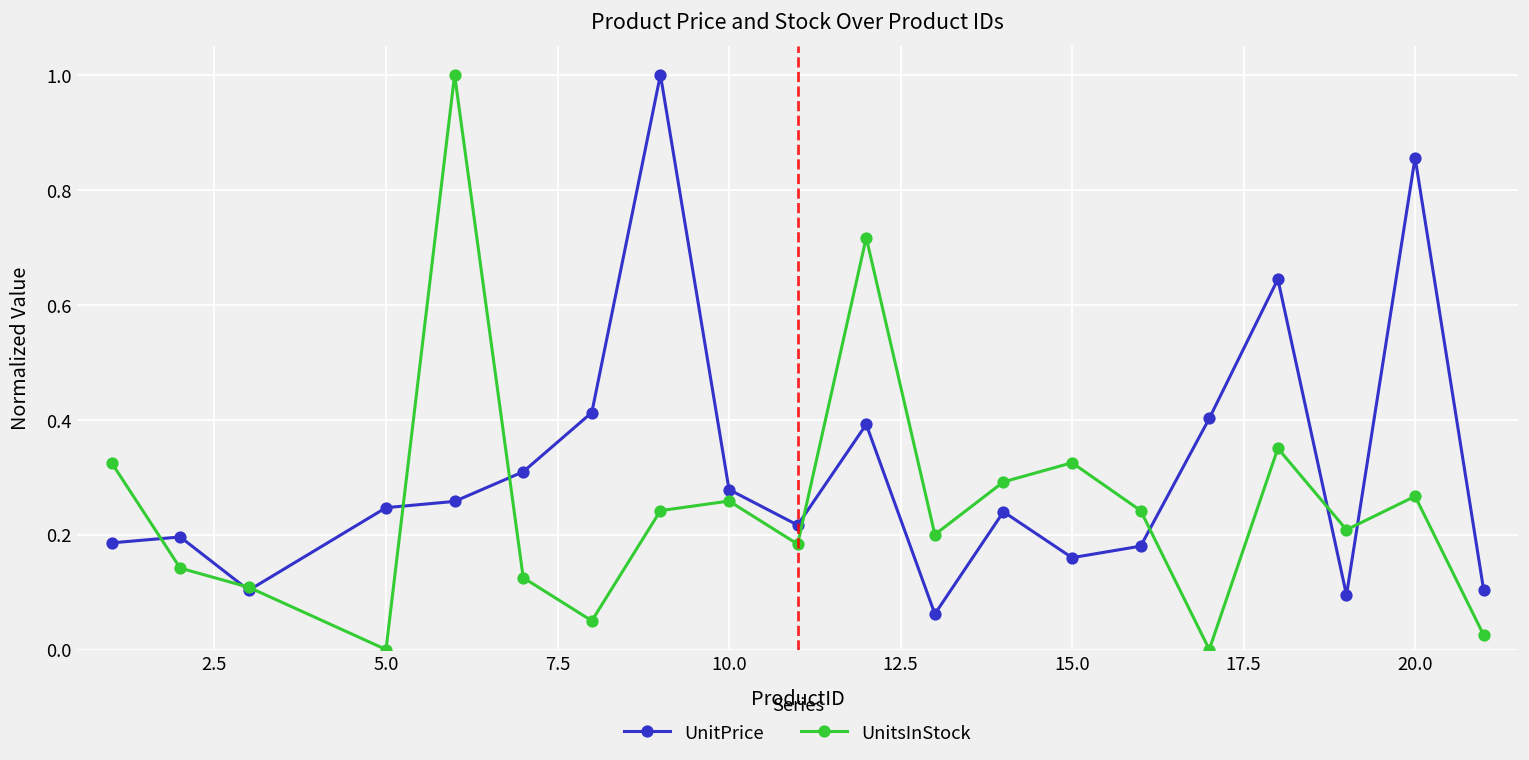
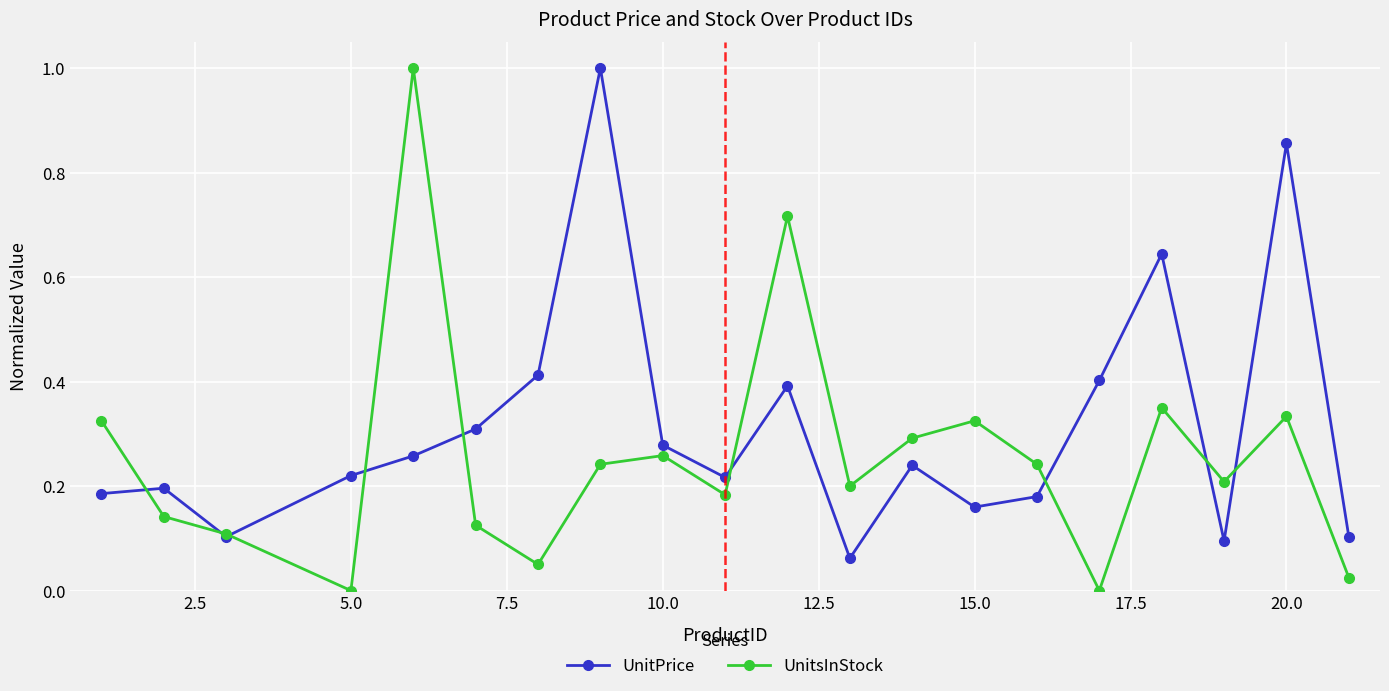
  {
    "UnitPrice": {
-     "5.0": 0.25,
+     "5.0": 0.22,
      "10.0": 0.28,
      "15.0": 0.16,
      "20.0": 0.86
    },
    "UnitsInStock": {
      "5.0": 0.00,
      "10.0": 0.26,
      "15.0": 0.33,
-     "20.0": 0.27
+     "20.0": 0.33
    }
  }
